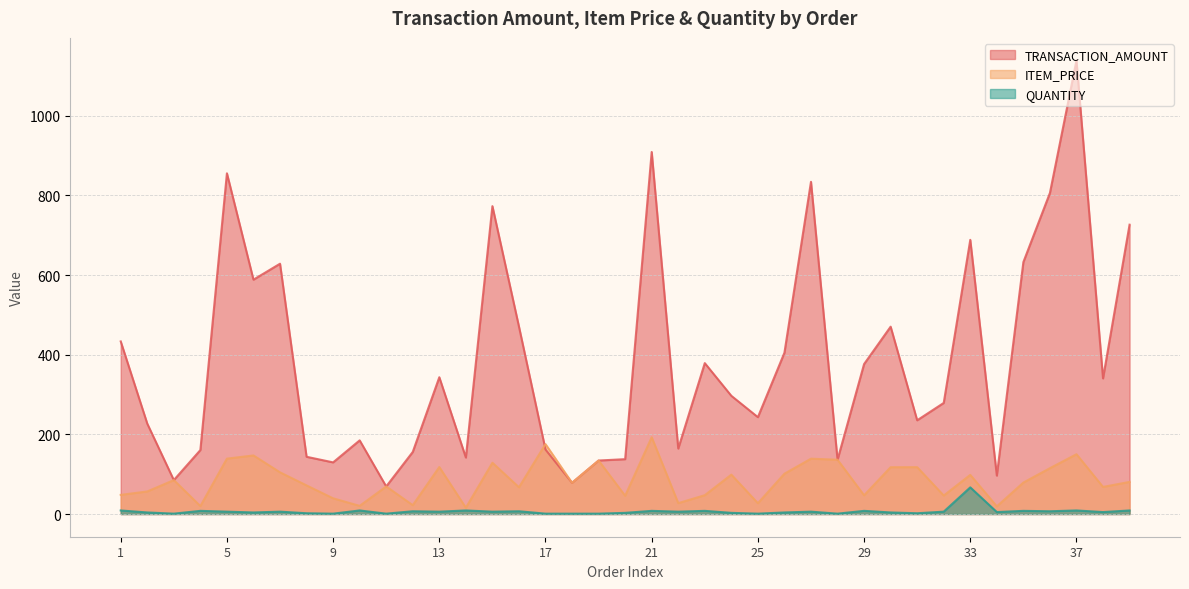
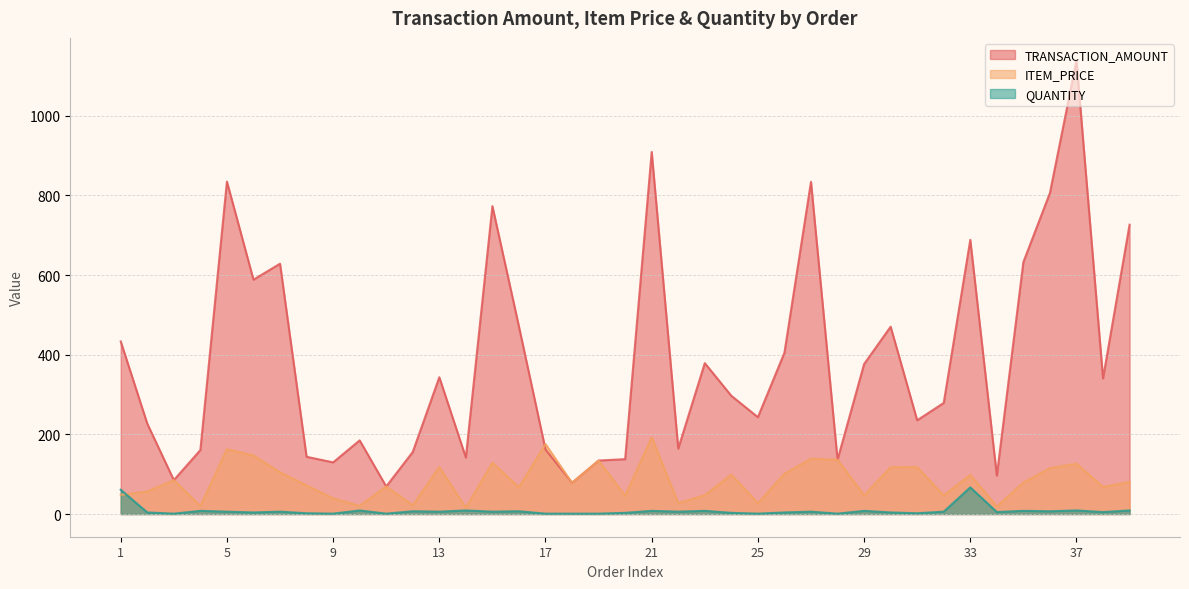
  {
    "TRANSACTION_AMOUNT": {
      "1": 430,
-     "5": 860,
+     "5": 840,
      "9": 130,
      "13": 340,
      "17": 160,
      "21": 910,
      "25": 240,
      "29": 380,
      "33": 690
    },
    "ITEM_PRICE": {
      "1": 50,
-     "5": 140,
+     "5": 160,
      "9": 40,
      "13": 120,
      "17": 180,
      "21": 190,
      "25": 30,
      "29": 50,
      "33": 100,
-     "37": 150
+     "37": 130
    },
    "QUANTITY": {
-     "1": 10,
+     "1": 60,
      "5": 10,
      "9": 0,
      "13": 10,
      "17": 0,
      "21": 10,
      "25": 0,
      "29": 10,
      "33": 70,
      "37": 10
    }
  }
